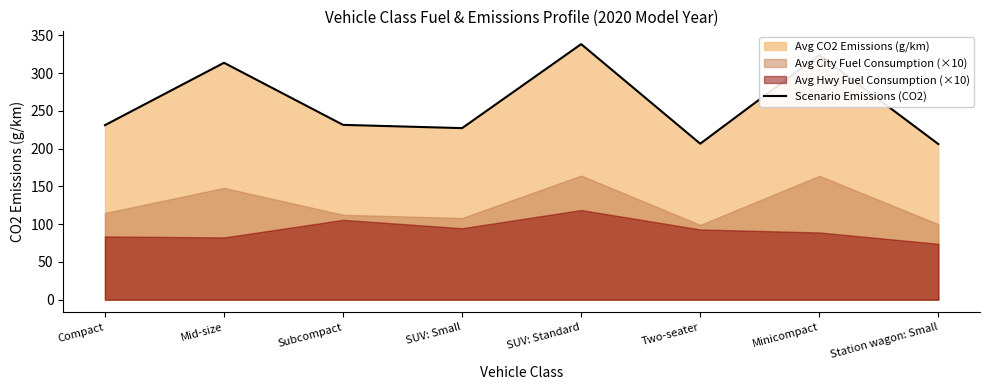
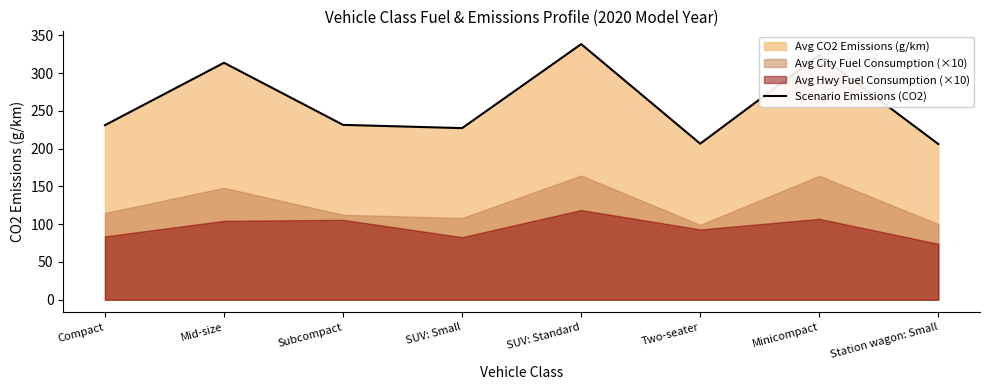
  {
    "Avg Hwy Fuel Consumption (×10)": {
      "Compact": 80,
-     "Mid-size": 80,
+     "Mid-size": 100,
      "Subcompact": 110,
-     "SUV: Small": 90,
+     "SUV: Small": 80,
      "SUV: Standard": 120,
      "Two-seater": 90,
-     "Minicompact": 90,
+     "Minicompact": 110,
      "Station wagon: Small": 70
    }
  }
